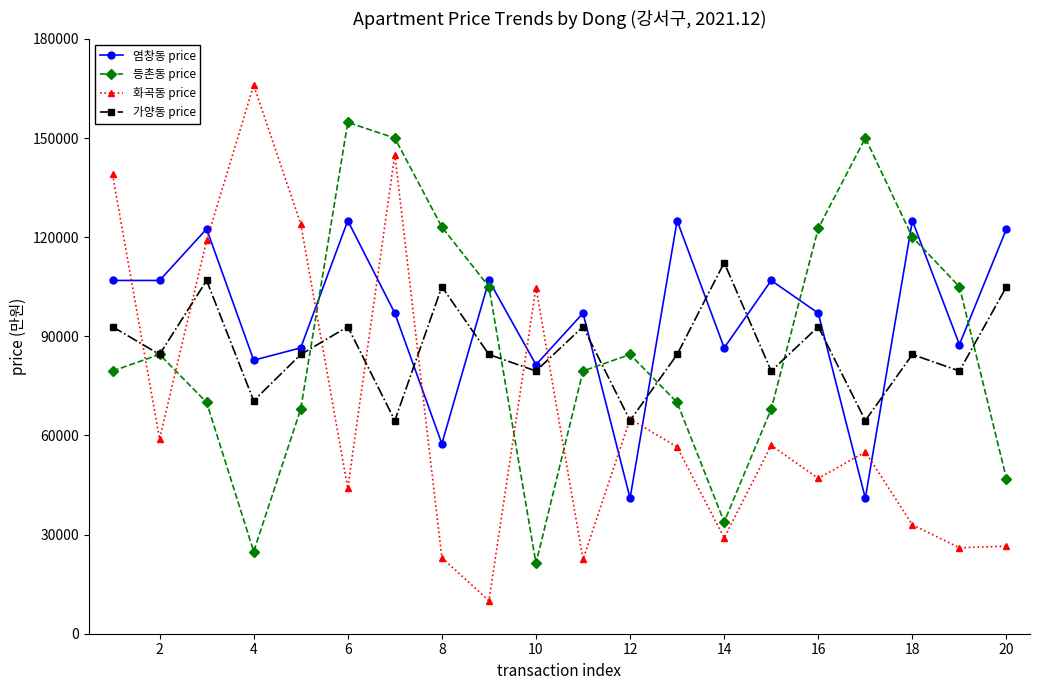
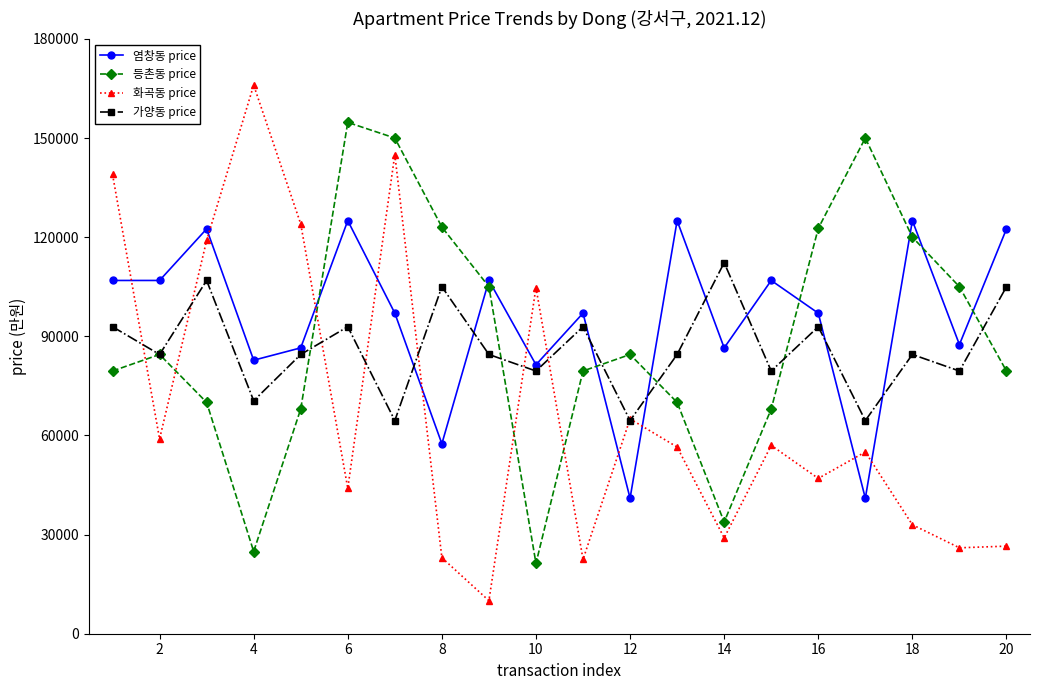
  {
    "염창동 price": {
      "2": 107000,
      "4": 83000,
      "6": 125000,
      "8": 57000,
      "10": 81000,
      "12": 41000,
      "14": 87000,
      "16": 97000,
      "18": 125000,
      "20": 123000
    },
    "등촌동 price": {
      "4": 25000,
      "6": 155000,
      "8": 123000,
      "10": 21000,
      "12": 85000,
      "14": 34000,
      "16": 123000,
      "18": 120000,
-     "20": 47000
+     "20": 79000
    },
    "화곡동 price": {
      "2": 59000,
      "4": 166000,
      "6": 44000,
      "8": 23000,
      "10": 105000,
      "14": 29000,
      "16": 47000,
      "18": 33000,
      "20": 27000
    },
    "가양동 price": {
      "4": 70000,
      "6": 93000,
      "8": 105000,
      "10": 80000,
      "14": 112000,
      "16": 93000,
      "18": 85000,
      "20": 105000
    }
  }
